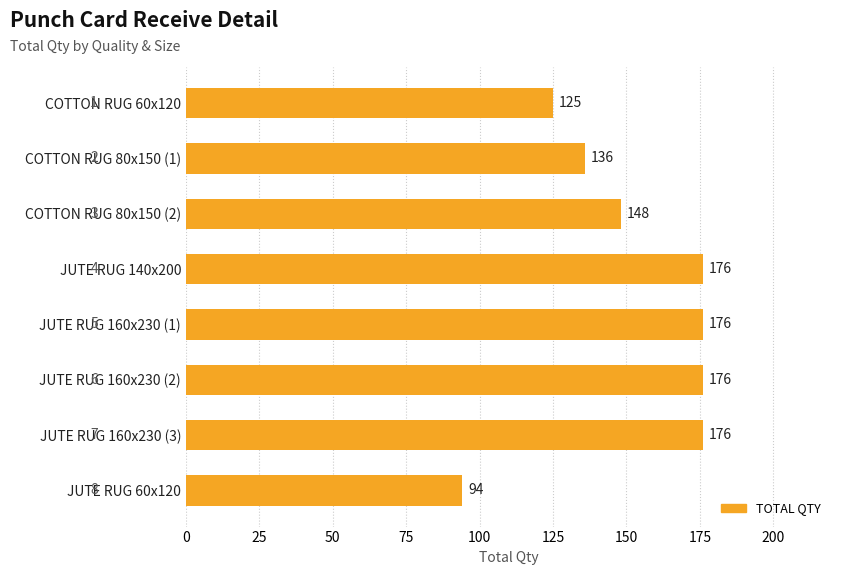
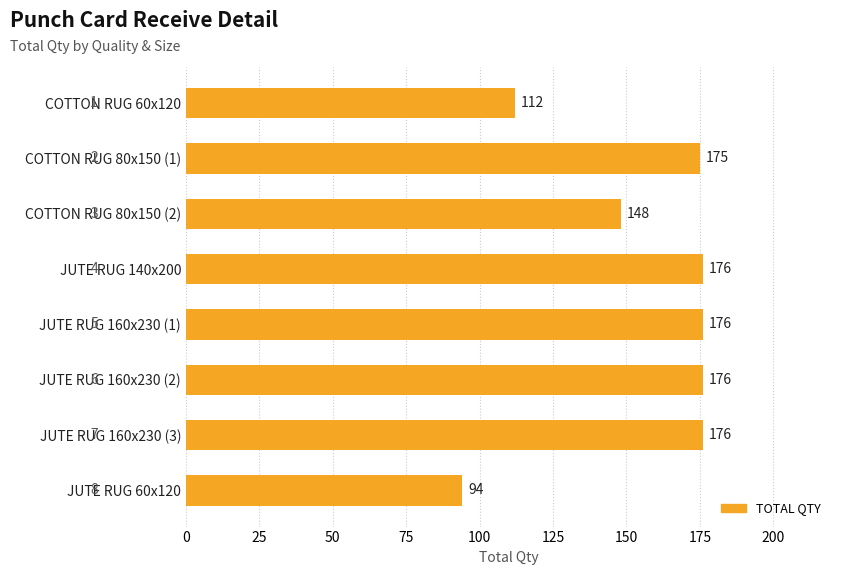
  {
-   "COTTON RUG 60x120": 125,
-   "COTTON RUG 80x150 (1)": 136,
+   "COTTON RUG 60x120": 112,
+   "COTTON RUG 80x150 (1)": 175,
    "COTTON RUG 80x150 (2)": 148,
    "JUTE RUG 140x200": 176,
    "JUTE RUG 160x230 (1)": 176,
    "JUTE RUG 160x230 (2)": 176,
    "JUTE RUG 160x230 (3)": 176,
    "JUTE RUG 60x120": 94
  }
